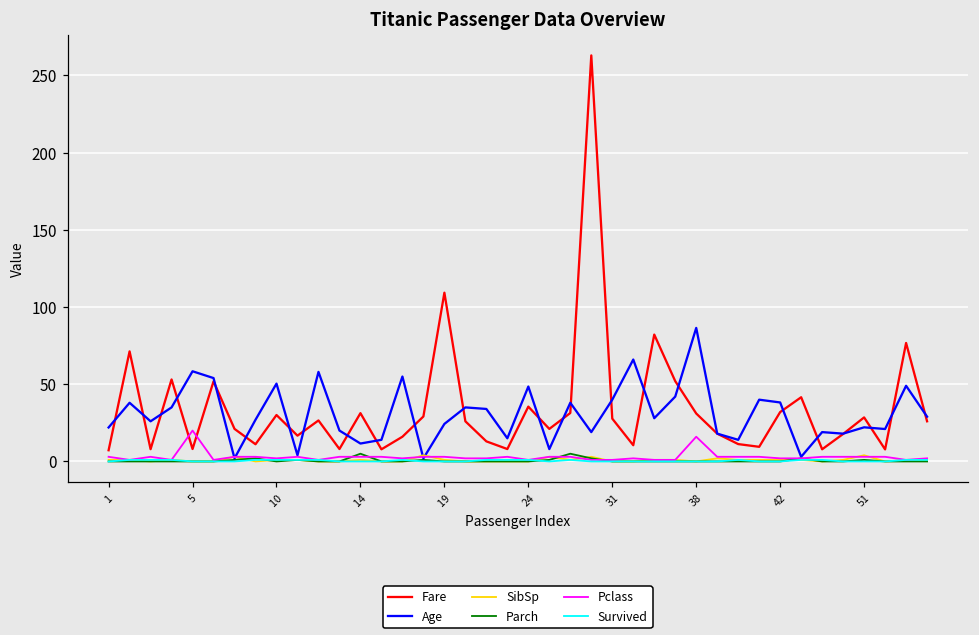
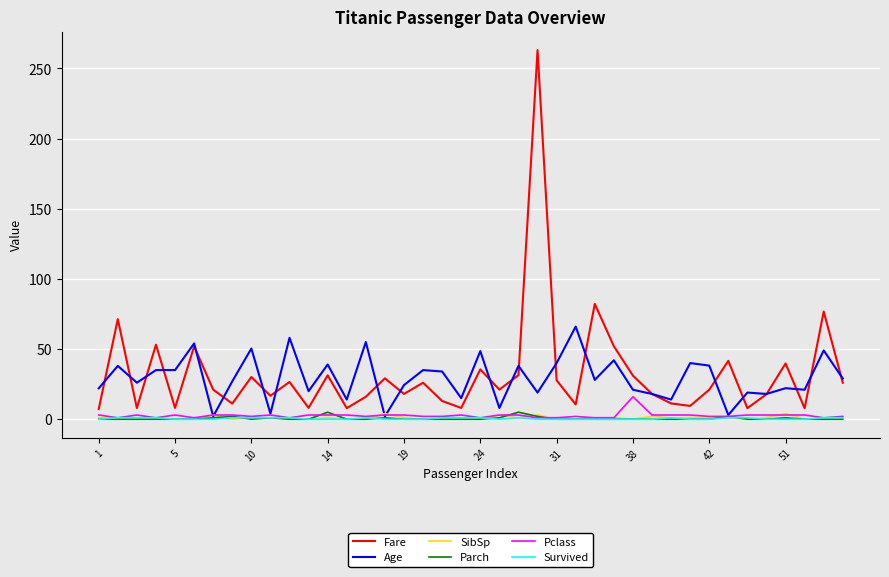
  {
    "Fare": {
      "1": 7,
      "5": 8,
      "10": 30,
      "14": 31,
-     "19": 109,
+     "19": 18,
      "24": 36,
      "31": 28,
      "38": 31,
-     "42": 32,
-     "51": 29
+     "42": 21,
+     "51": 40
    },
    "Age": {
      "1": 22,
-     "5": 58,
+     "5": 35,
      "10": 50,
-     "14": 12,
+     "14": 39,
      "19": 24,
      "24": 49,
      "31": 40,
-     "38": 87,
+     "38": 21,
      "42": 38,
      "51": 22
    },
    "Parch": {
      "14": 5
    },
    "Pclass": {
      "1": 3,
-     "5": 20,
+     "5": 3,
      "14": 3,
      "19": 3,
      "38": 16
    }
  }
